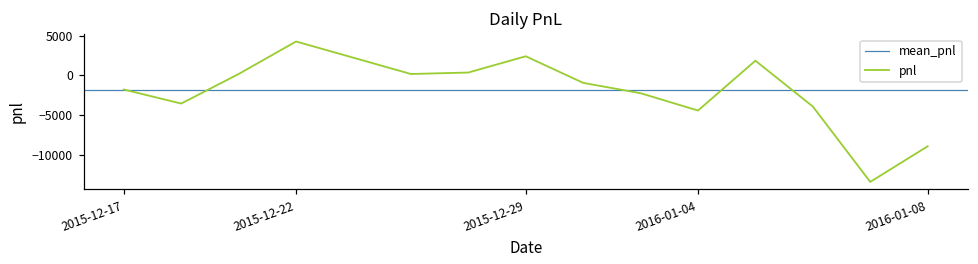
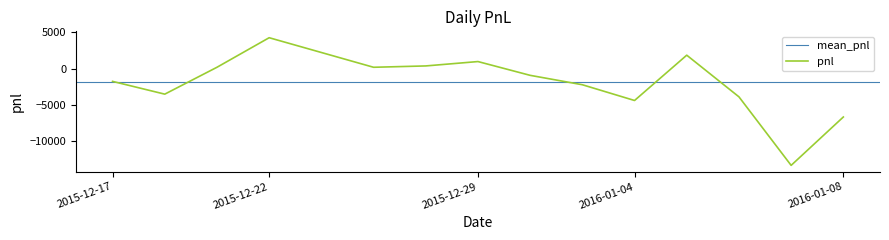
  {
    "2015-12-17": -2000,
    "2015-12-22": 4000,
-   "2015-12-29": 2000,
+   "2015-12-29": 1000,
    "2016-01-04": -4000,
-   "2016-01-08": -9000
+   "2016-01-08": -7000
  }
